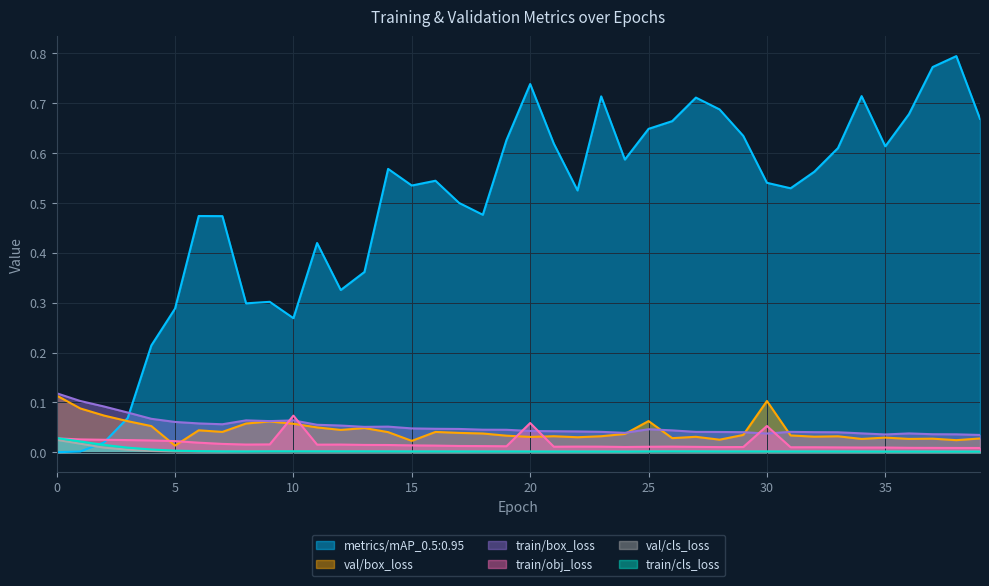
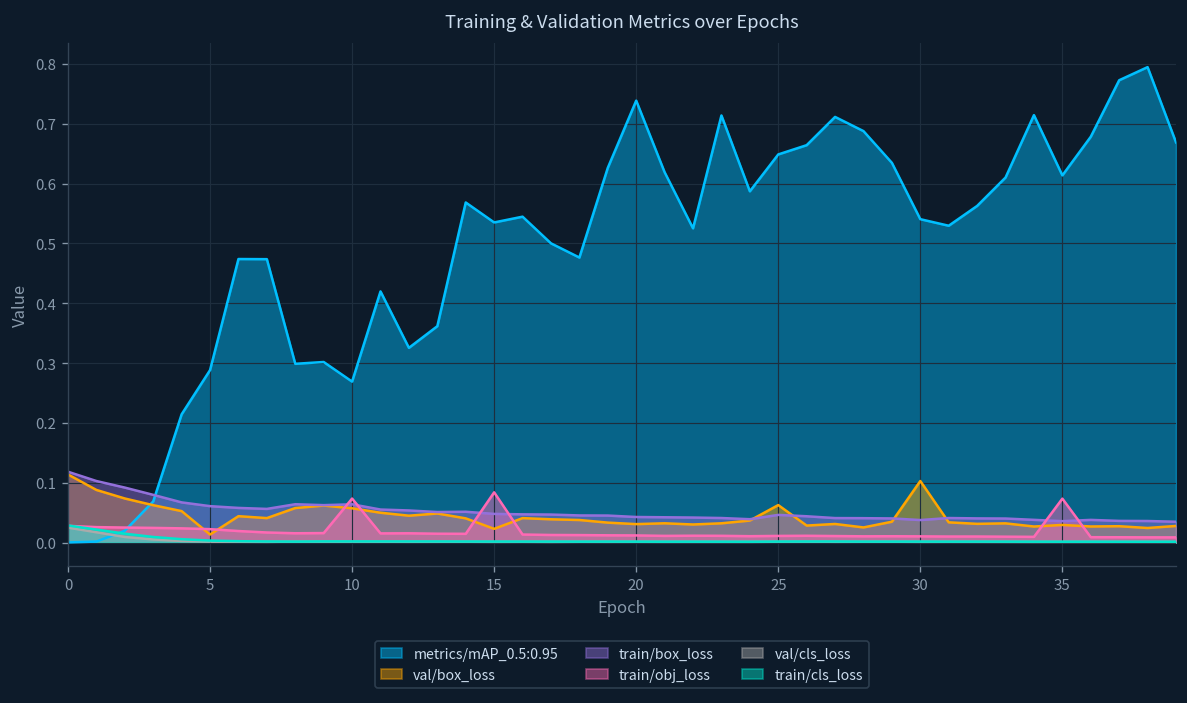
  {
    "val/box_loss": {
      "5": 0.01,
      "10": 0.06,
      "15": 0.02,
      "20": 0.03,
      "25": 0.06,
      "30": 0.10,
      "35": 0.03
    },
    "train/obj_loss": {
      "5": 0.02,
      "10": 0.07,
-     "15": 0.01,
-     "20": 0.06,
+     "15": 0.08,
+     "20": 0.01,
      "25": 0.01,
-     "30": 0.05,
-     "35": 0.01
+     "30": 0.01,
+     "35": 0.07
    }
  }
